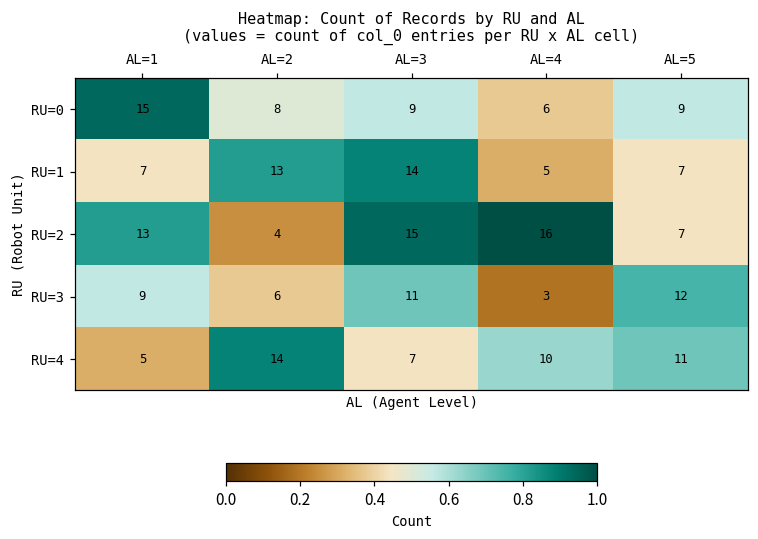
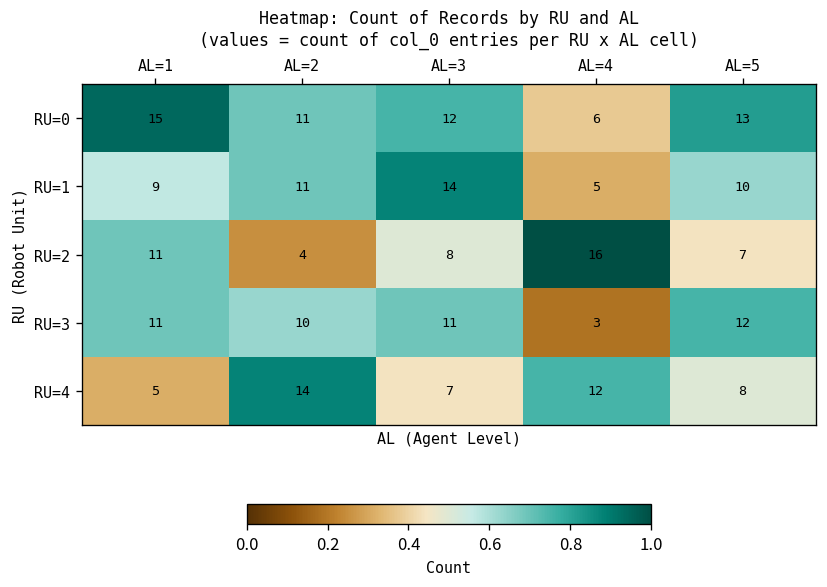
  {
    "RU=0": {
      "AL=1": 15,
-     "AL=2": 8,
-     "AL=3": 9,
+     "AL=2": 11,
+     "AL=3": 12,
      "AL=4": 6,
-     "AL=5": 9
+     "AL=5": 13
    },
    "RU=1": {
-     "AL=1": 7,
-     "AL=2": 13,
+     "AL=1": 9,
+     "AL=2": 11,
      "AL=3": 14,
      "AL=4": 5,
-     "AL=5": 7
+     "AL=5": 10
    },
    "RU=2": {
-     "AL=1": 13,
+     "AL=1": 11,
      "AL=2": 4,
-     "AL=3": 15,
+     "AL=3": 8,
      "AL=4": 16,
      "AL=5": 7
    },
    "RU=3": {
-     "AL=1": 9,
-     "AL=2": 6,
+     "AL=1": 11,
+     "AL=2": 10,
      "AL=3": 11,
      "AL=4": 3,
      "AL=5": 12
    },
    "RU=4": {
      "AL=1": 5,
      "AL=2": 14,
      "AL=3": 7,
-     "AL=4": 10,
-     "AL=5": 11
+     "AL=4": 12,
+     "AL=5": 8
    }
  }
